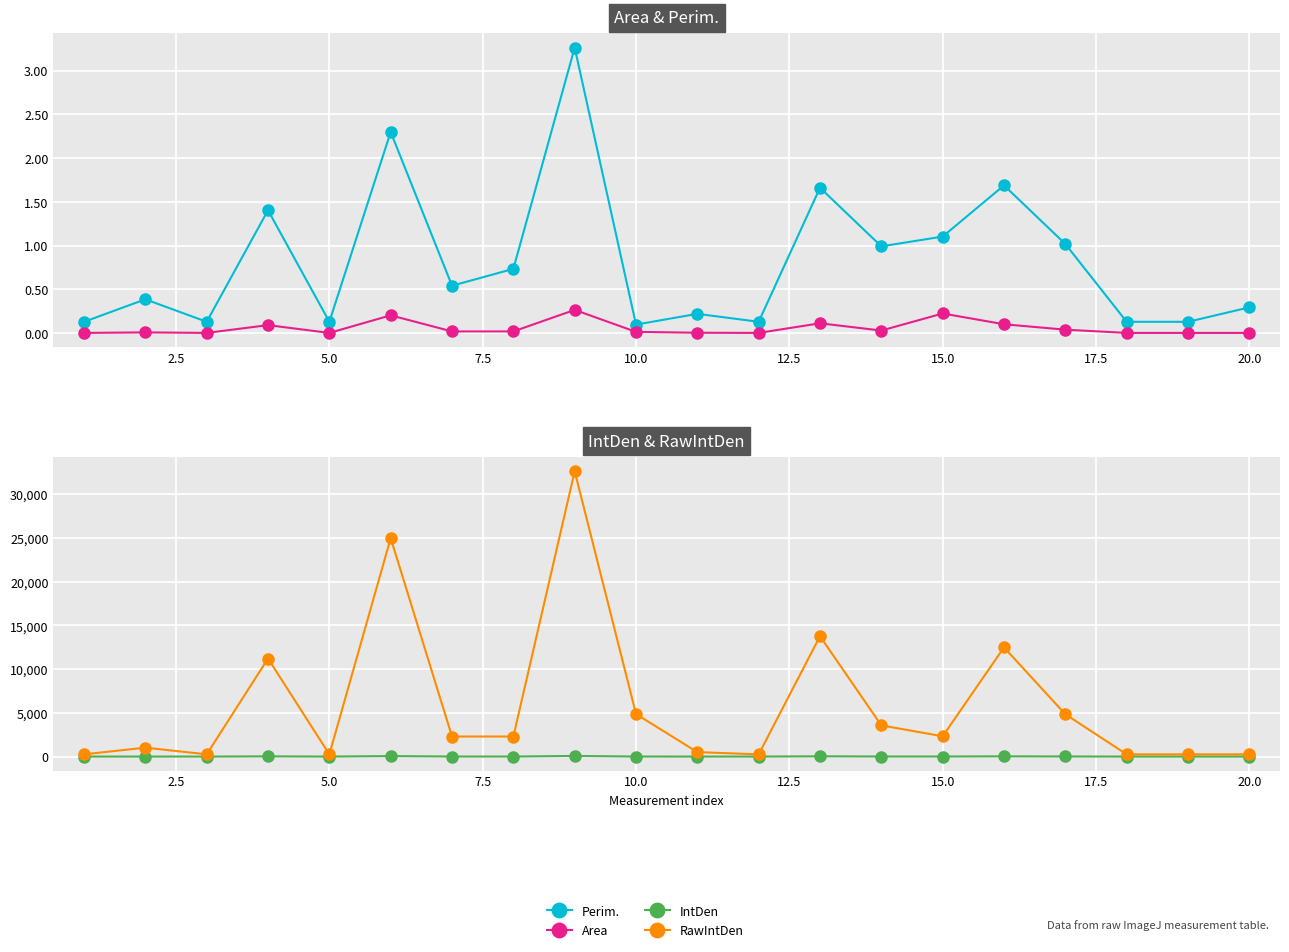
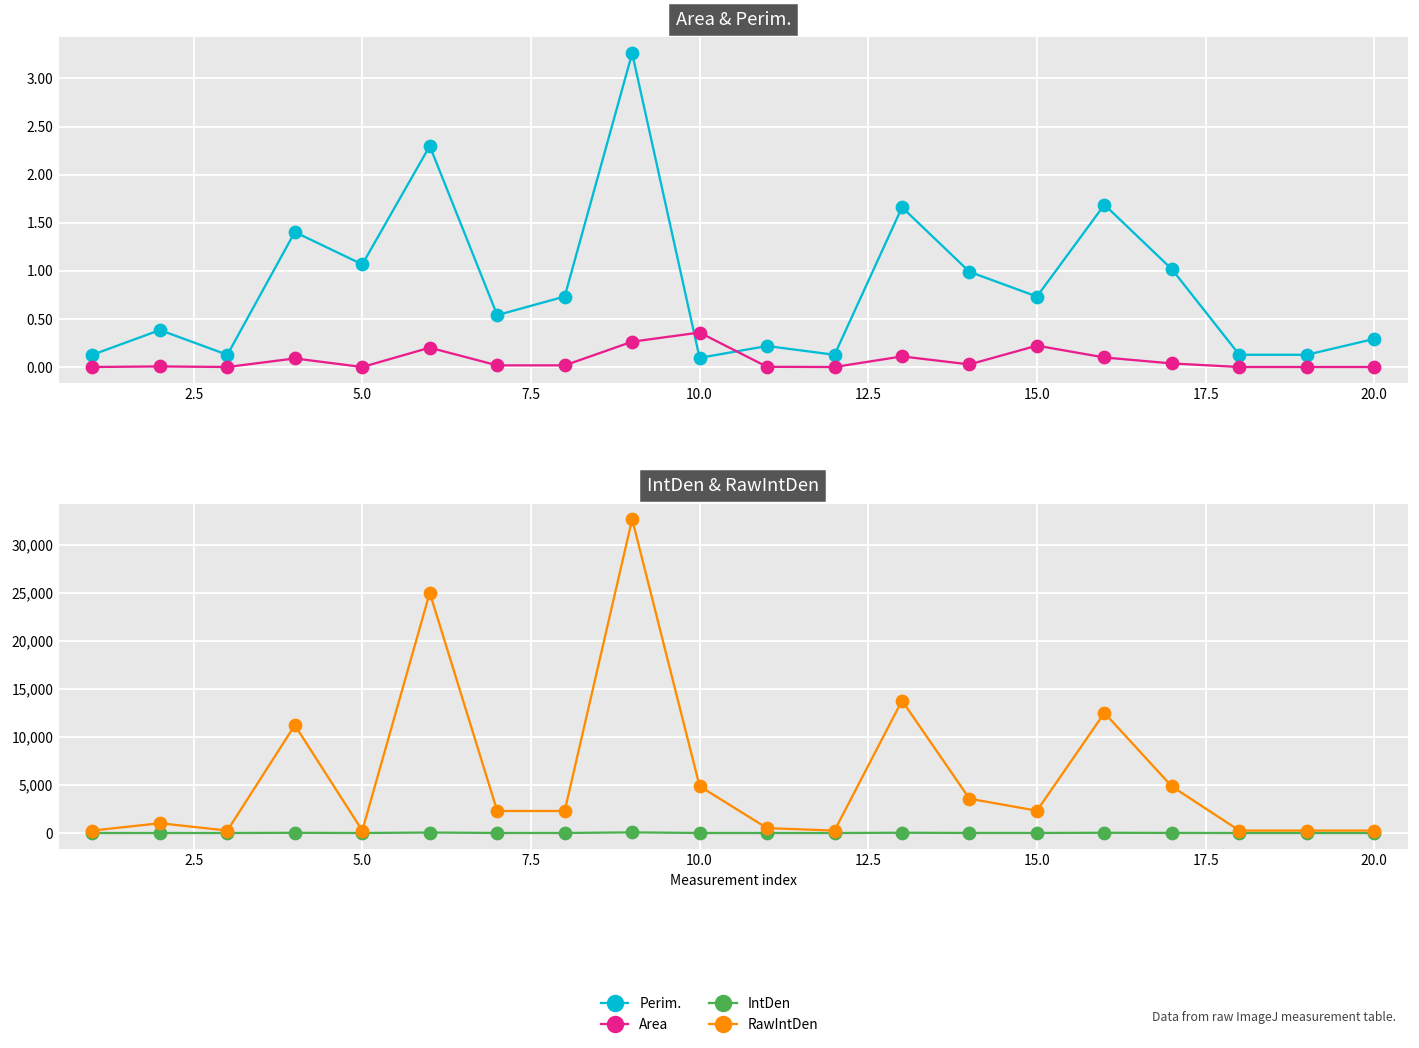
  {
    "Area & Perim.": {
      "Perim.": {
-       "5.0": "0.1",
+       "5.0": "1.1",
        "10.0": "0.1",
-       "15.0": "1.1",
+       "15.0": "0.7",
        "20.0": "0.3"
      },
      "Area": {
        "5.0": "0.0",
-       "10.0": "0.0",
+       "10.0": "0.4",
        "15.0": "0.2",
        "20.0": "0.0"
      }
    },
    "IntDen & RawIntDen": {
      "IntDen": {
        "10.0": "0",
        "15.0": "0"
      },
      "RawIntDen": {
        "10.0": "5,000",
        "15.0": "2,000"
      }
    }
  }
